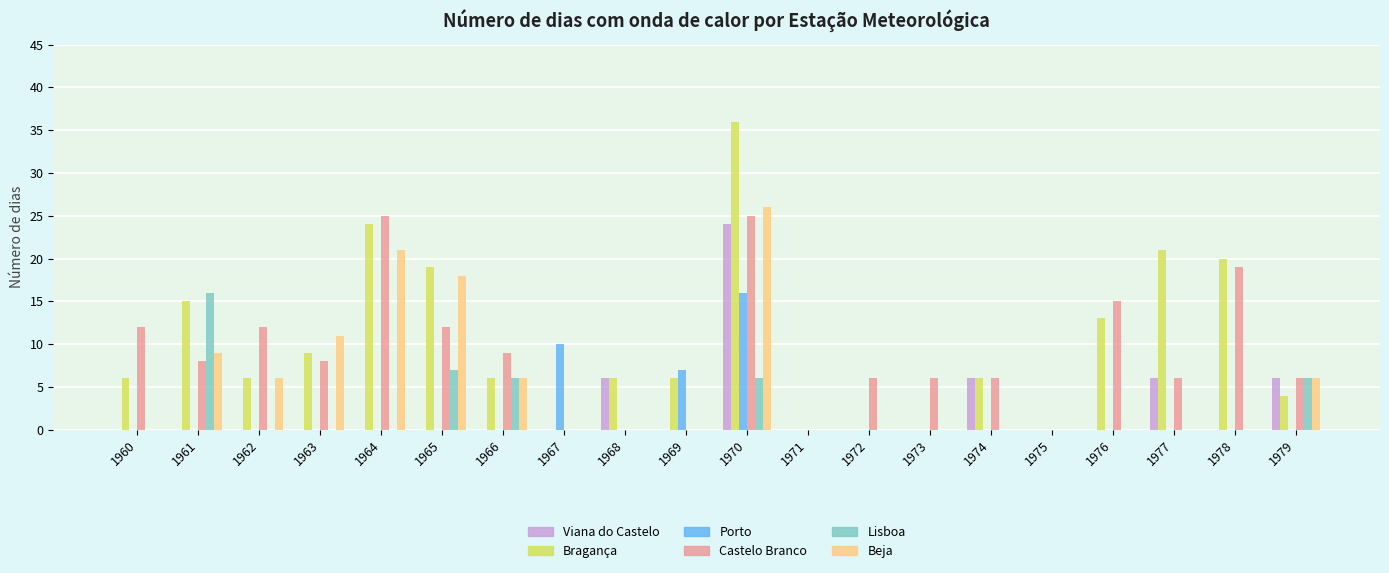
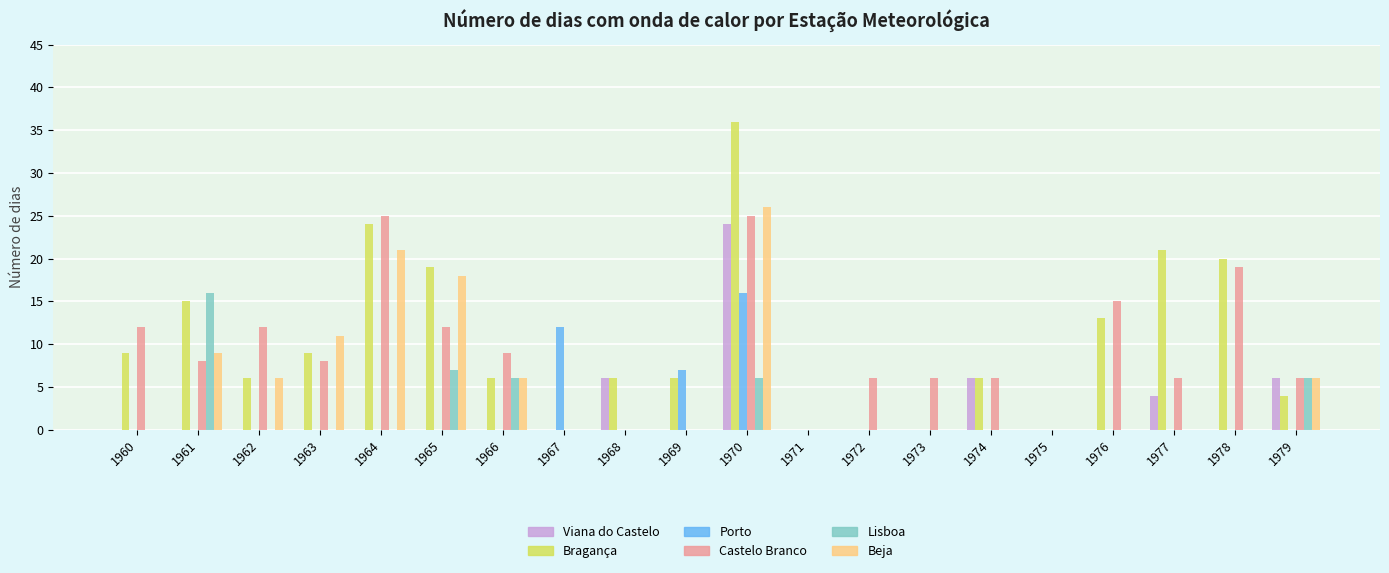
  {
    "Viana do Castelo": {
      "1960": 0,
      "1961": 0,
      "1962": 0,
      "1963": 0,
      "1964": 0,
      "1965": 0,
      "1966": 0,
      "1967": 0,
      "1968": 6,
      "1969": 0,
      "1970": 24,
      "1971": 0,
      "1972": 0,
      "1973": 0,
      "1974": 6,
      "1975": 0,
      "1976": 0,
-     "1977": 6,
+     "1977": 4,
      "1978": 0,
      "1979": 6
    },
    "Bragança": {
-     "1960": 6,
+     "1960": 9,
      "1961": 15,
      "1962": 6,
      "1963": 9,
      "1964": 24,
      "1965": 19,
      "1966": 6,
      "1967": 0,
      "1968": 6,
      "1969": 6,
      "1970": 36,
      "1971": 0,
      "1972": 0,
      "1973": 0,
      "1974": 6,
      "1975": 0,
      "1976": 13,
      "1977": 21,
      "1978": 20,
      "1979": 4
    },
    "Porto": {
      "1960": 0,
      "1961": 0,
      "1962": 0,
      "1963": 0,
      "1964": 0,
      "1965": 0,
      "1966": 0,
-     "1967": 10,
+     "1967": 12,
      "1968": 0,
      "1969": 7,
      "1970": 16,
      "1971": 0,
      "1972": 0,
      "1973": 0,
      "1974": 0,
      "1975": 0,
      "1976": 0,
      "1977": 0,
      "1978": 0,
      "1979": 0
    },
    "Lisboa": {
      "1960": 0,
      "1961": 16,
      "1962": 0,
      "1963": 0,
      "1964": 0,
      "1965": 7,
      "1966": 6,
      "1967": 0,
      "1968": 0,
      "1969": 0,
      "1970": 6,
      "1971": 0,
      "1972": 0,
      "1973": 0,
      "1974": 0,
      "1975": 0,
      "1976": 0,
      "1977": 0,
      "1978": 0,
      "1979": 6
    }
  }
